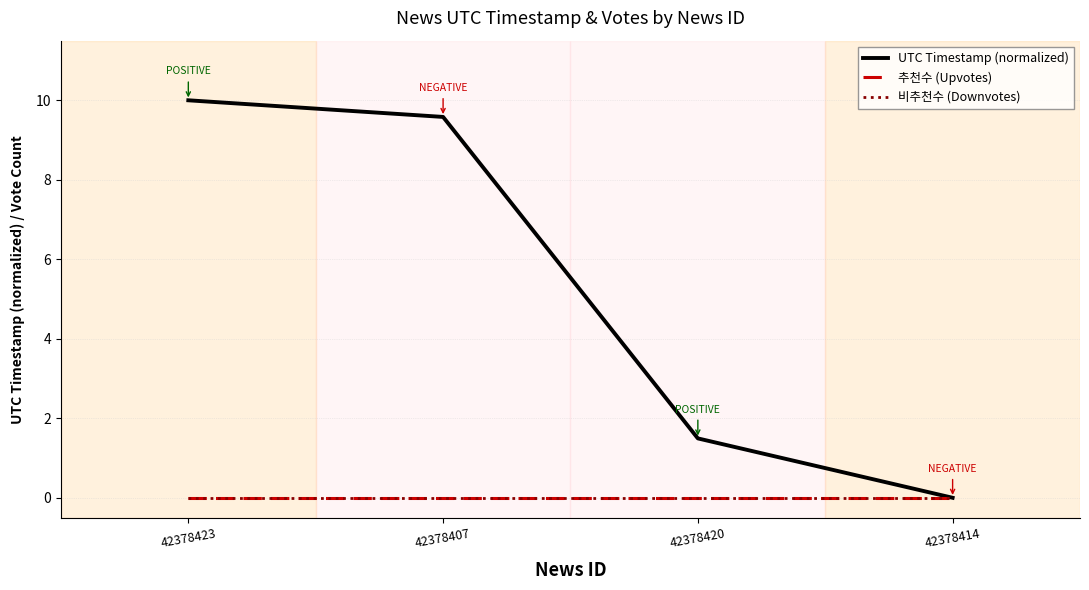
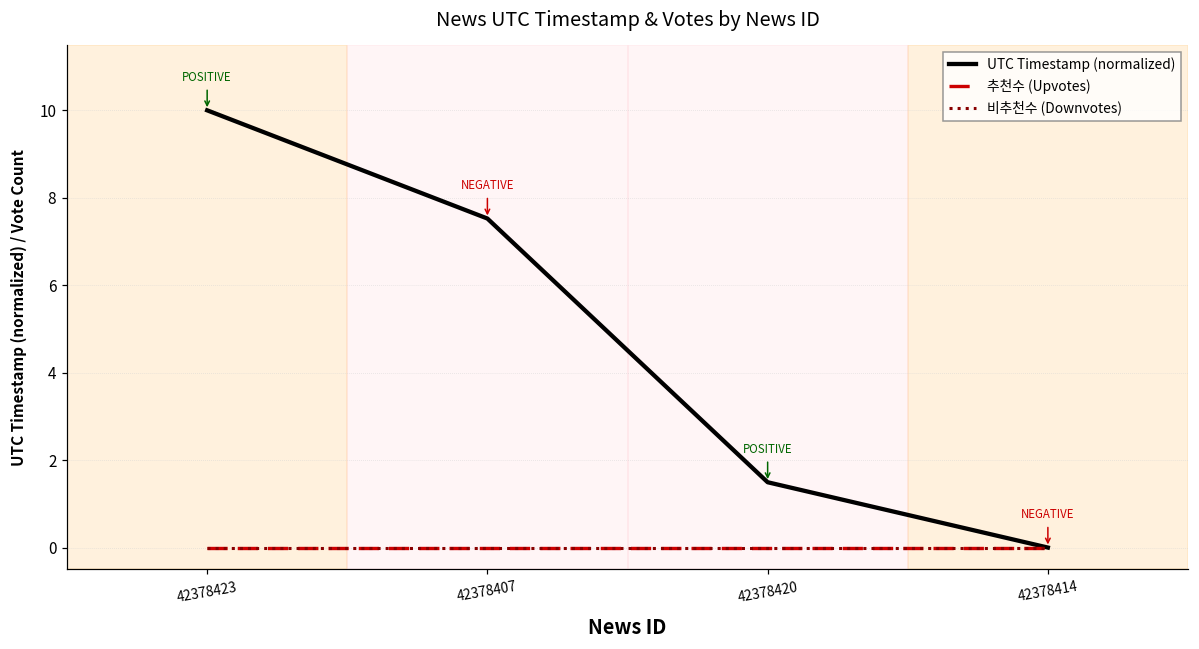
  {
    "UTC Timestamp (normalized)": {
      "42378423": 10.0,
-     "42378407": 9.6,
+     "42378407": 7.5,
      "42378420": 1.5
    },
    "비추천수 (Downvotes)": {
      "42378423": 0.0,
      "42378407": 0.0,
      "42378420": 0.0
    }
  }
